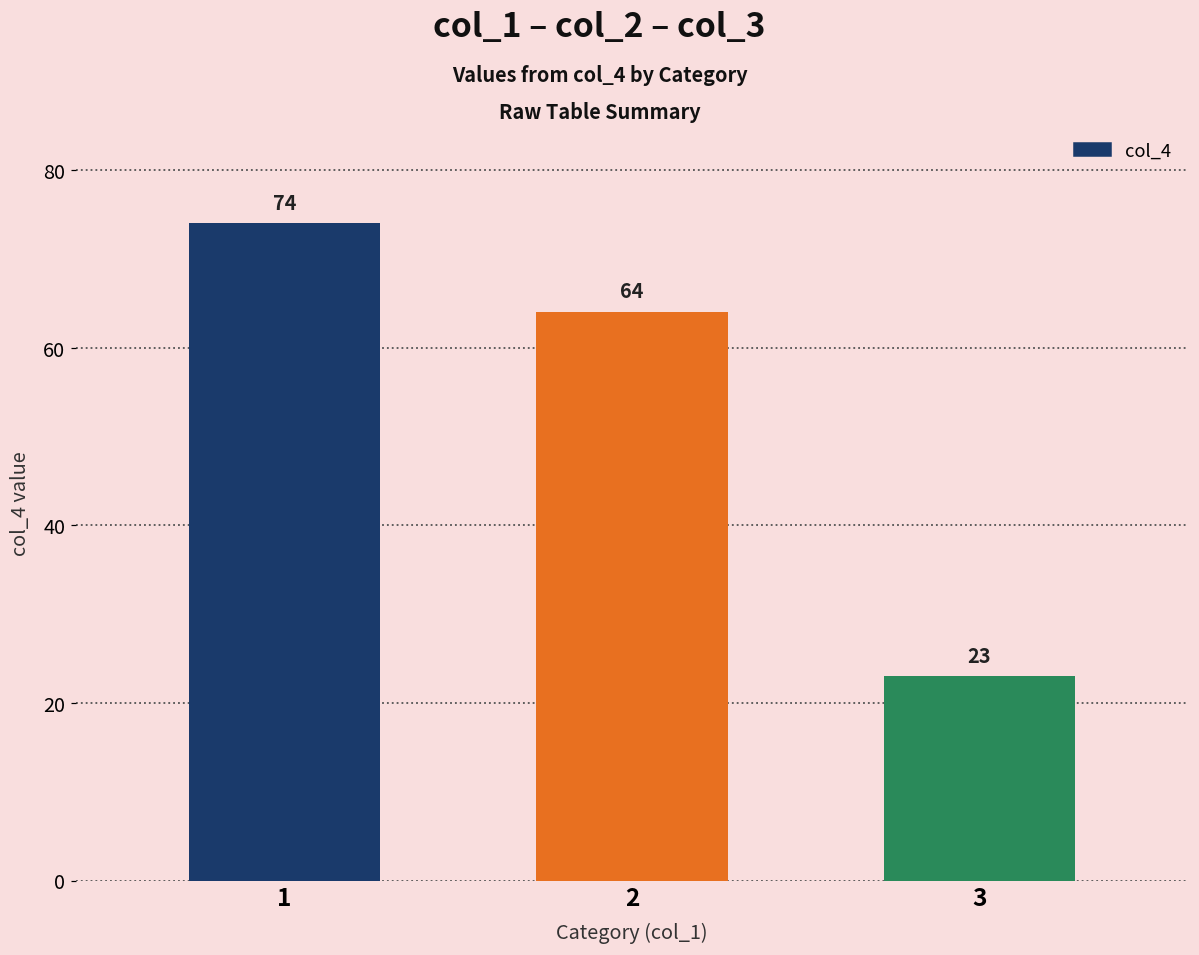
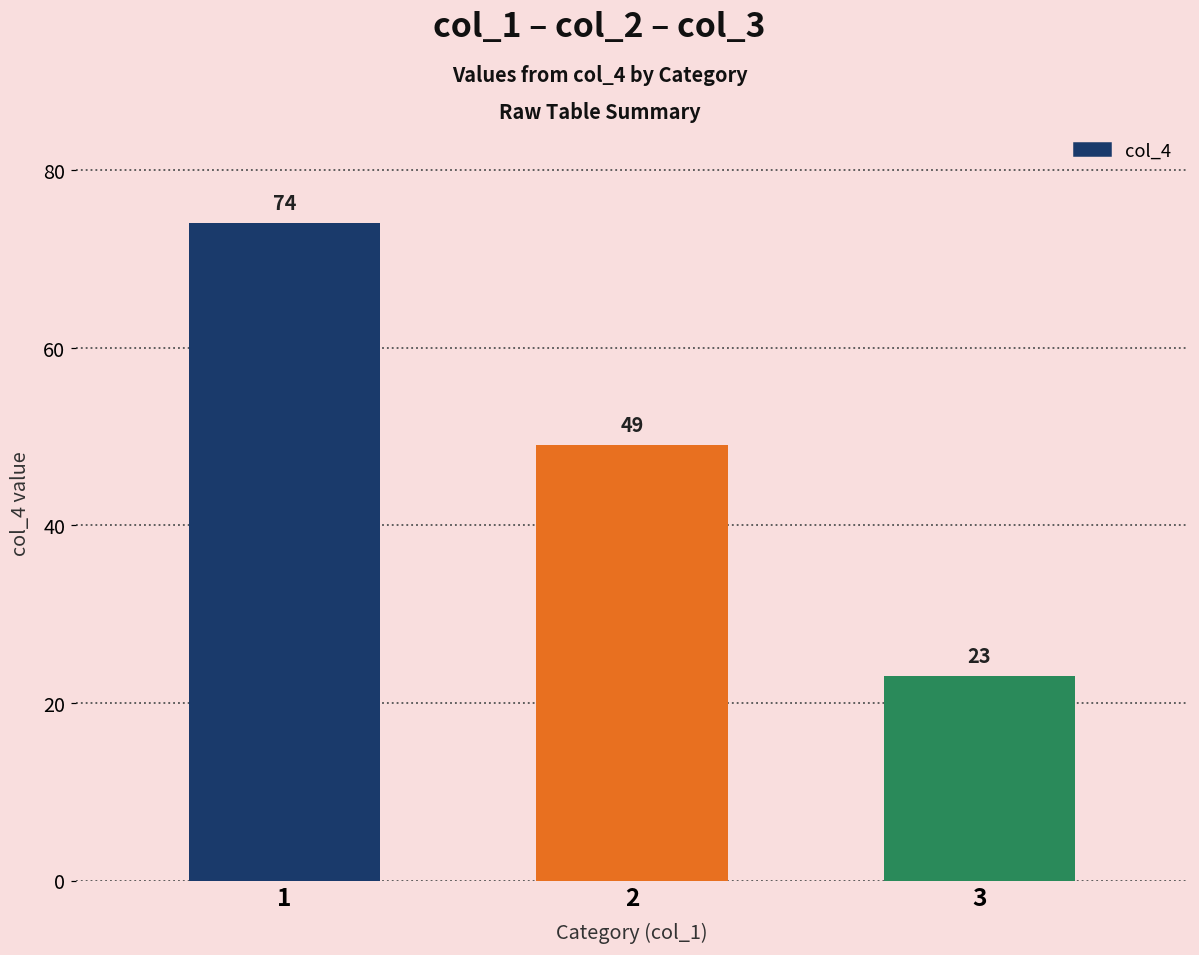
  {
    "1": 74,
-   "2": 64,
+   "2": 49,
    "3": 23
  }
